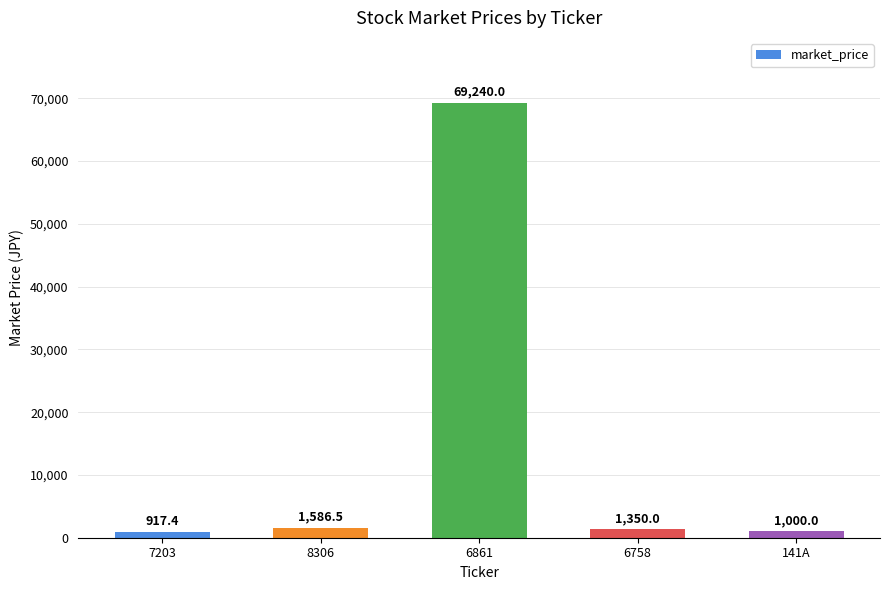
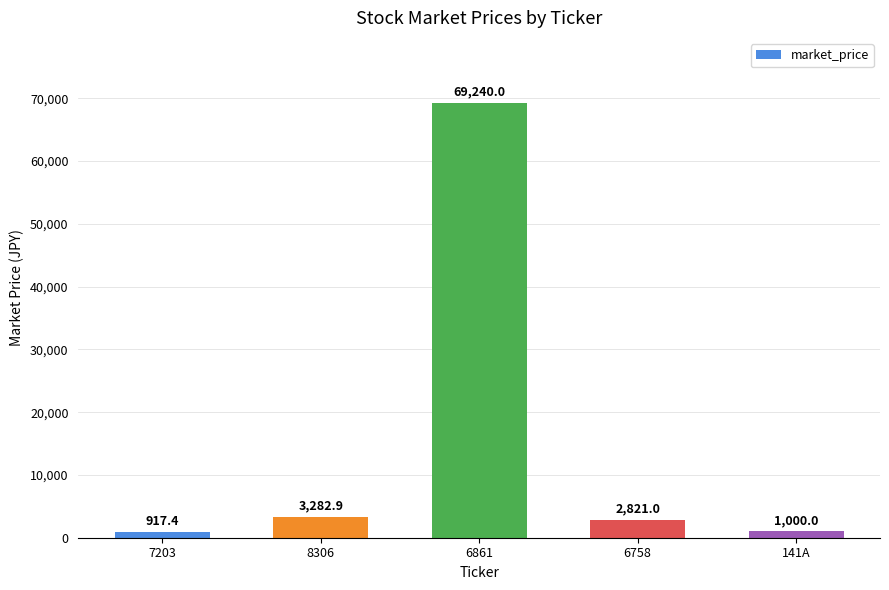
  {
    "7203": "917.4",
-   "8306": "1,586.5",
+   "8306": "3,282.9",
    "6861": "69,240.0",
-   "6758": "1,350.0",
+   "6758": "2,821.0",
    "141A": "1,000.0"
  }
